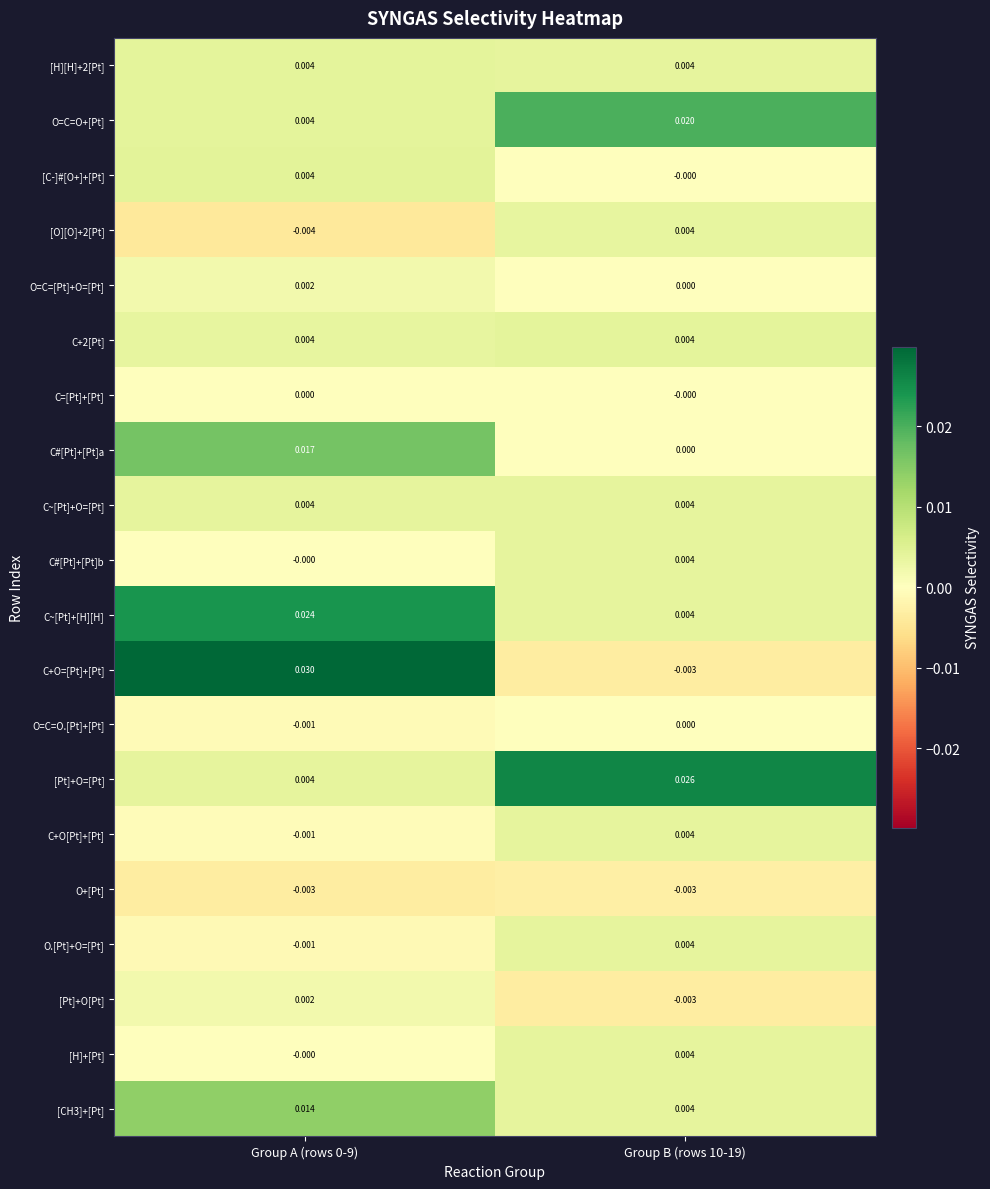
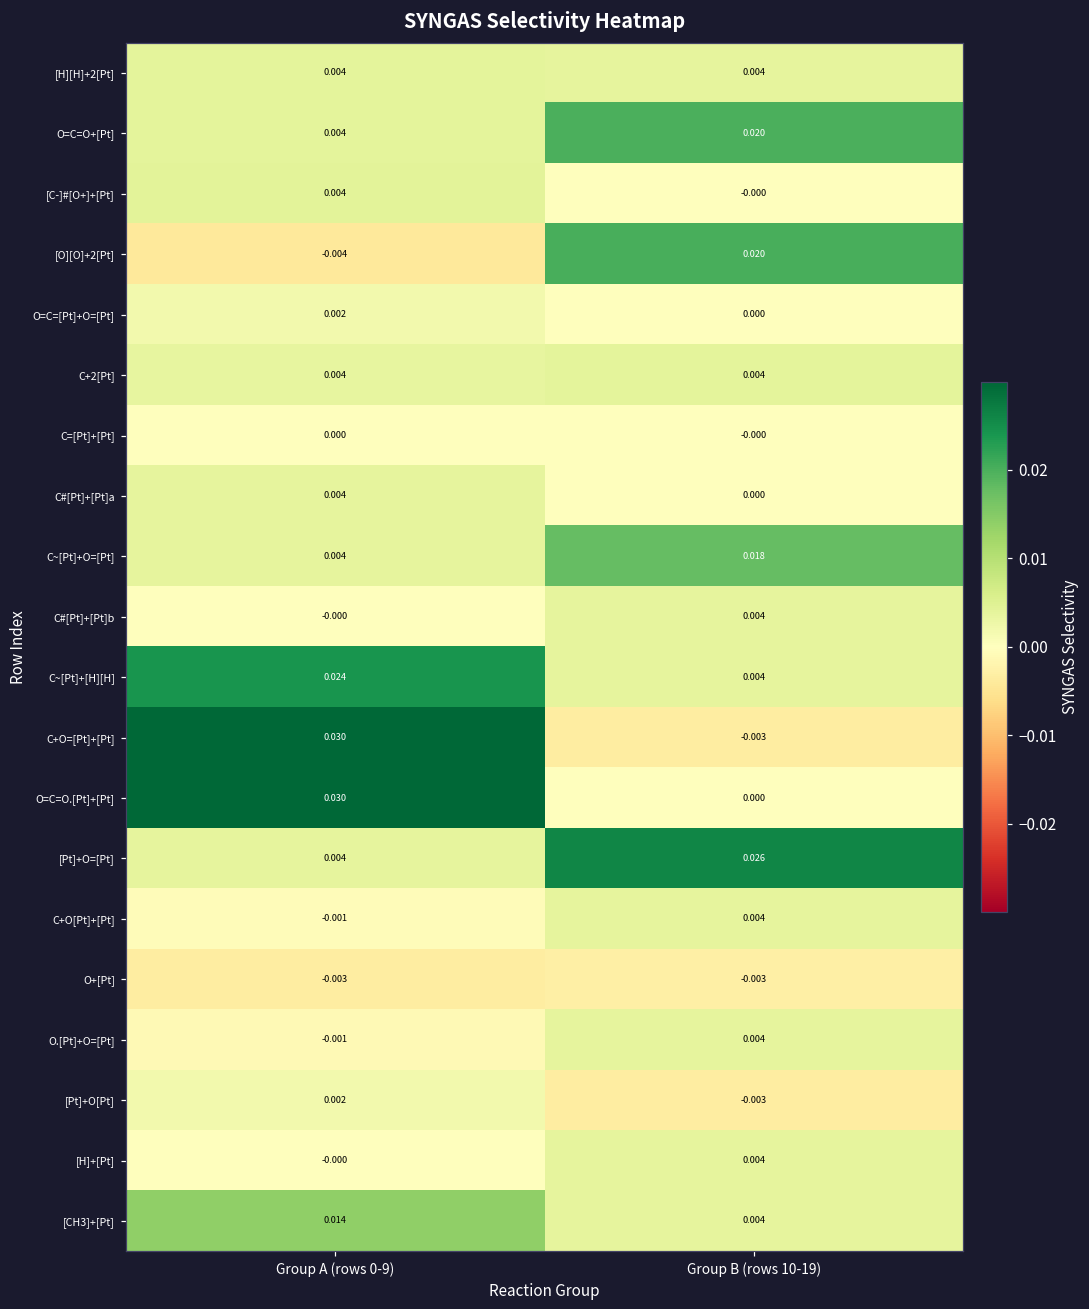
  {
    "[H][H]+2[Pt]": {
      "Group A (rows 0-9)": 0.004,
      "Group B (rows 10-19)": 0.004
    },
    "O=C=O+[Pt]": {
      "Group A (rows 0-9)": 0.004,
      "Group B (rows 10-19)": 0.020
    },
    "[C-]#[O+]+[Pt]": {
      "Group A (rows 0-9)": 0.004,
      "Group B (rows 10-19)": -0.000
    },
    "[O][O]+2[Pt]": {
      "Group A (rows 0-9)": -0.004,
-     "Group B (rows 10-19)": 0.004
+     "Group B (rows 10-19)": 0.020
    },
    "O=C=[Pt]+O=[Pt]": {
      "Group A (rows 0-9)": 0.002,
      "Group B (rows 10-19)": 0.000
    },
    "C+2[Pt]": {
      "Group A (rows 0-9)": 0.004,
      "Group B (rows 10-19)": 0.004
    },
    "C=[Pt]+[Pt]": {
      "Group A (rows 0-9)": 0.000,
      "Group B (rows 10-19)": -0.000
    },
    "C#[Pt]+[Pt]a": {
-     "Group A (rows 0-9)": 0.017,
+     "Group A (rows 0-9)": 0.004,
      "Group B (rows 10-19)": 0.000
    },
    "C~[Pt]+O=[Pt]": {
      "Group A (rows 0-9)": 0.004,
-     "Group B (rows 10-19)": 0.004
+     "Group B (rows 10-19)": 0.018
    },
    "C#[Pt]+[Pt]b": {
      "Group A (rows 0-9)": -0.000,
      "Group B (rows 10-19)": 0.004
    },
    "C~[Pt]+[H][H]": {
      "Group A (rows 0-9)": 0.024,
      "Group B (rows 10-19)": 0.004
    },
    "C+O=[Pt]+[Pt]": {
      "Group A (rows 0-9)": 0.030,
      "Group B (rows 10-19)": -0.003
    },
    "O=C=O.[Pt]+[Pt]": {
-     "Group A (rows 0-9)": -0.001,
+     "Group A (rows 0-9)": 0.030,
      "Group B (rows 10-19)": 0.000
    },
    "[Pt]+O=[Pt]": {
      "Group A (rows 0-9)": 0.004,
      "Group B (rows 10-19)": 0.026
    },
    "C+O[Pt]+[Pt]": {
      "Group A (rows 0-9)": -0.001,
      "Group B (rows 10-19)": 0.004
    },
    "O+[Pt]": {
      "Group A (rows 0-9)": -0.003,
      "Group B (rows 10-19)": -0.003
    },
    "O.[Pt]+O=[Pt]": {
      "Group A (rows 0-9)": -0.001,
      "Group B (rows 10-19)": 0.004
    },
    "[Pt]+O[Pt]": {
      "Group A (rows 0-9)": 0.002,
      "Group B (rows 10-19)": -0.003
    },
    "[H]+[Pt]": {
      "Group A (rows 0-9)": -0.000,
      "Group B (rows 10-19)": 0.004
    },
    "[CH3]+[Pt]": {
      "Group A (rows 0-9)": 0.014,
      "Group B (rows 10-19)": 0.004
    }
  }
